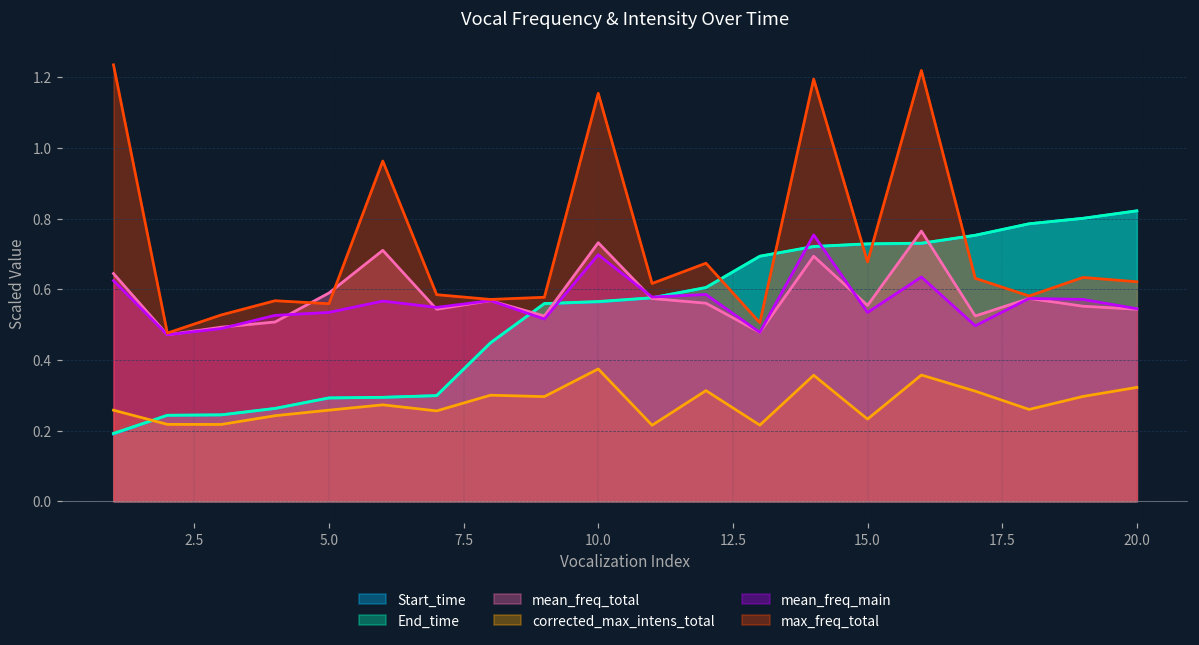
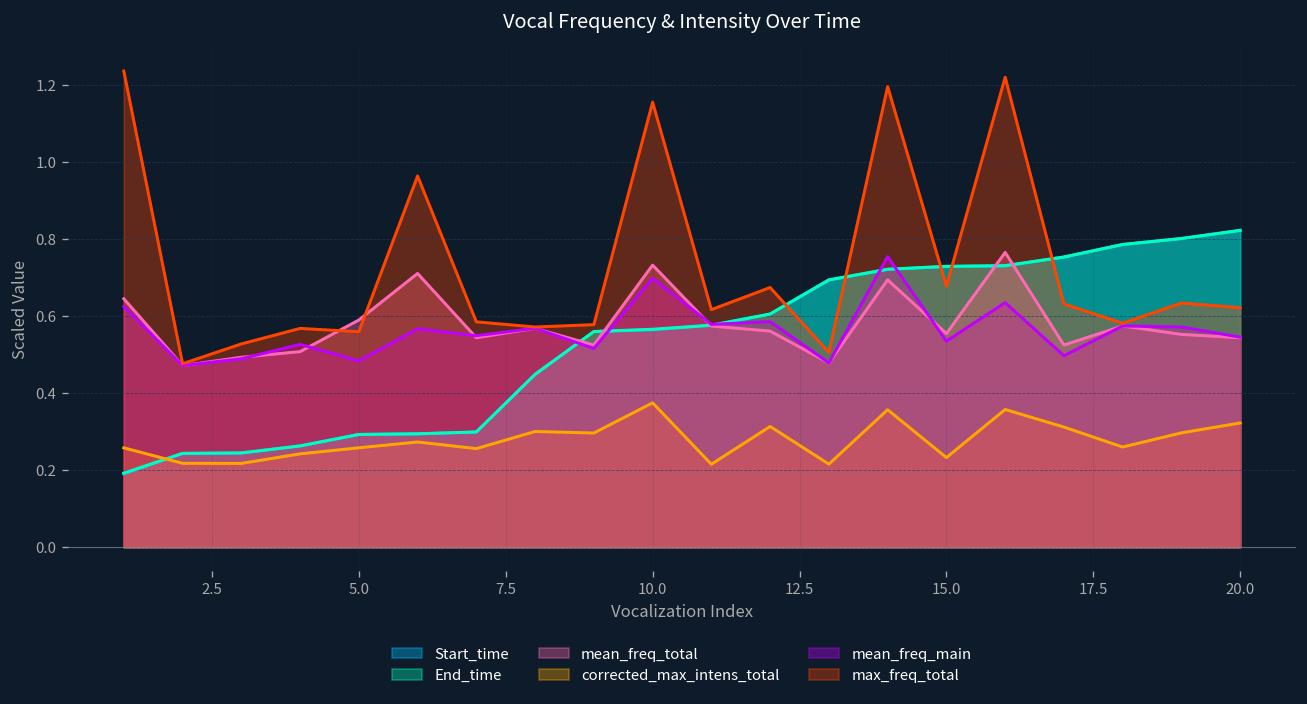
  {
    "mean_freq_total": {
      "5.0": 0.59,
      "10.0": 0.73,
      "15.0": 0.55
    },
    "mean_freq_main": {
-     "5.0": 0.53,
+     "5.0": 0.48,
      "10.0": 0.70,
      "15.0": 0.53
    }
  }
